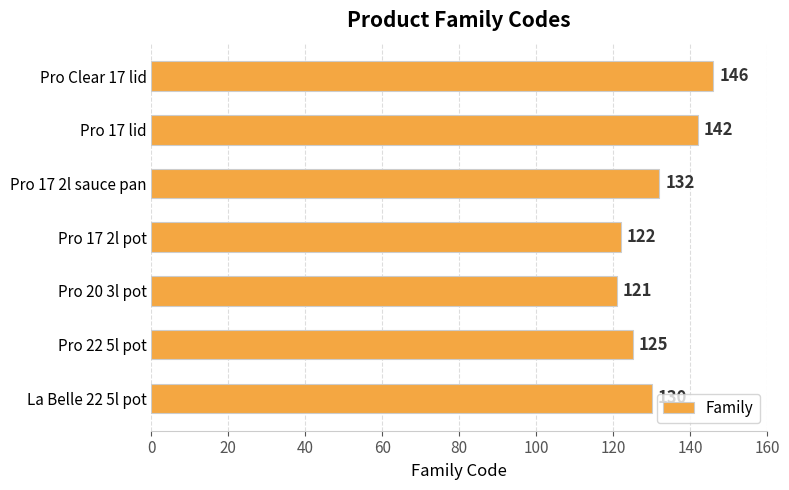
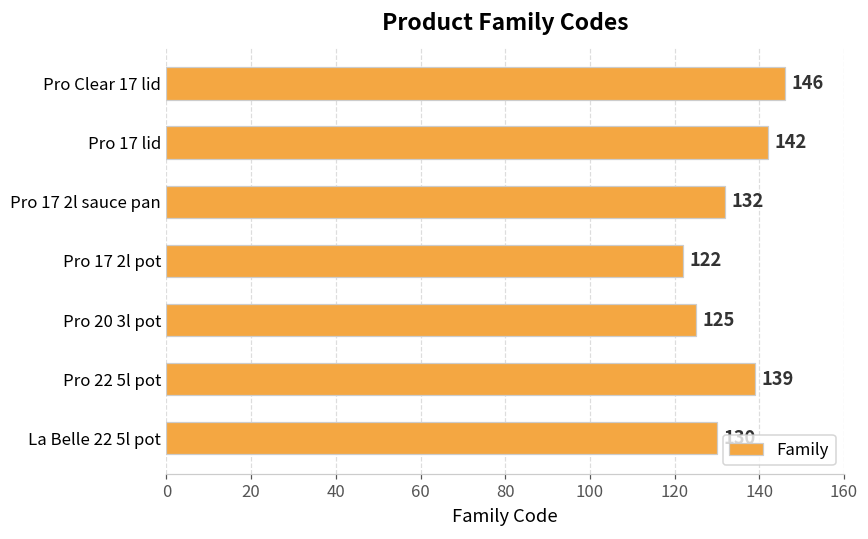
  {
    "Pro Clear 17 lid": 146,
    "Pro 17 lid": 142,
    "Pro 17 2l sauce pan": 132,
    "Pro 17 2l pot": 122,
-   "Pro 20 3l pot": 121,
-   "Pro 22 5l pot": 125
+   "Pro 20 3l pot": 125,
+   "Pro 22 5l pot": 139
  }
